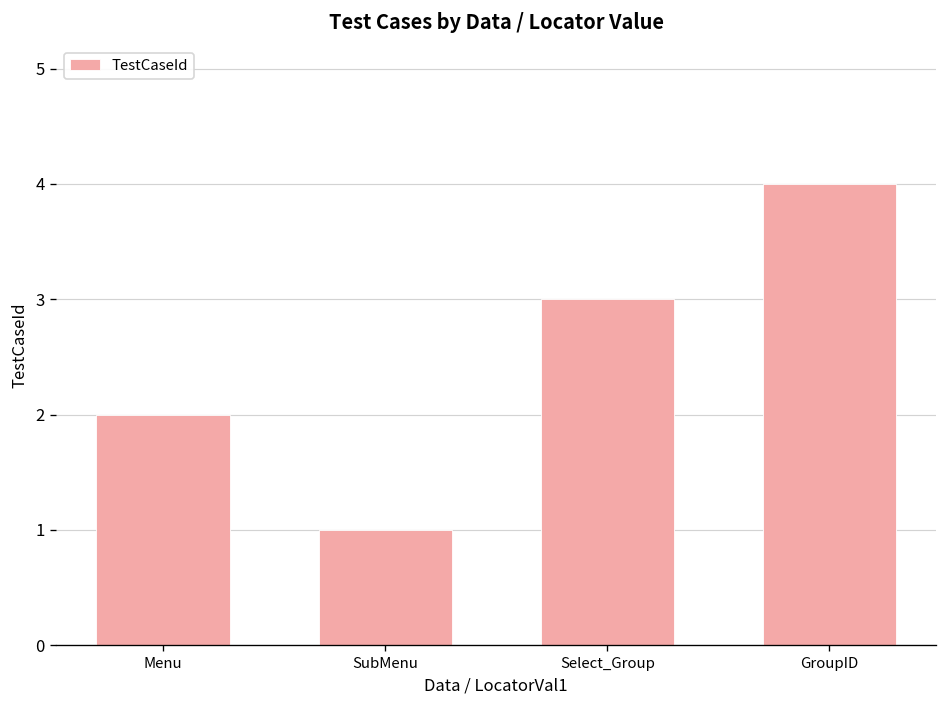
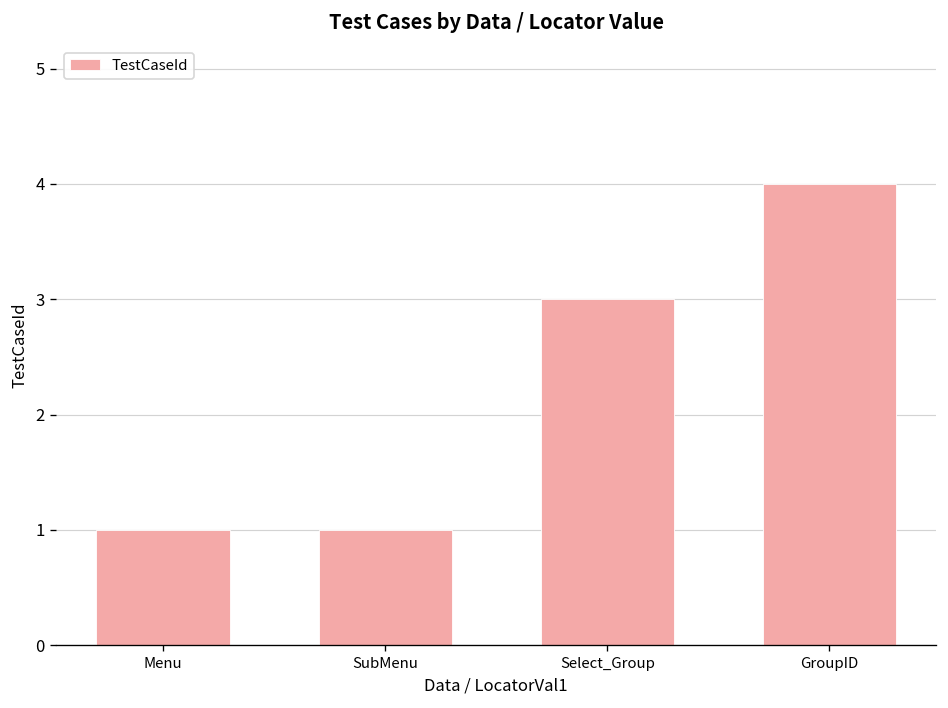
  {
-   "Menu": 2,
+   "Menu": 1,
    "SubMenu": 1,
    "Select_Group": 3,
    "GroupID": 4
  }
